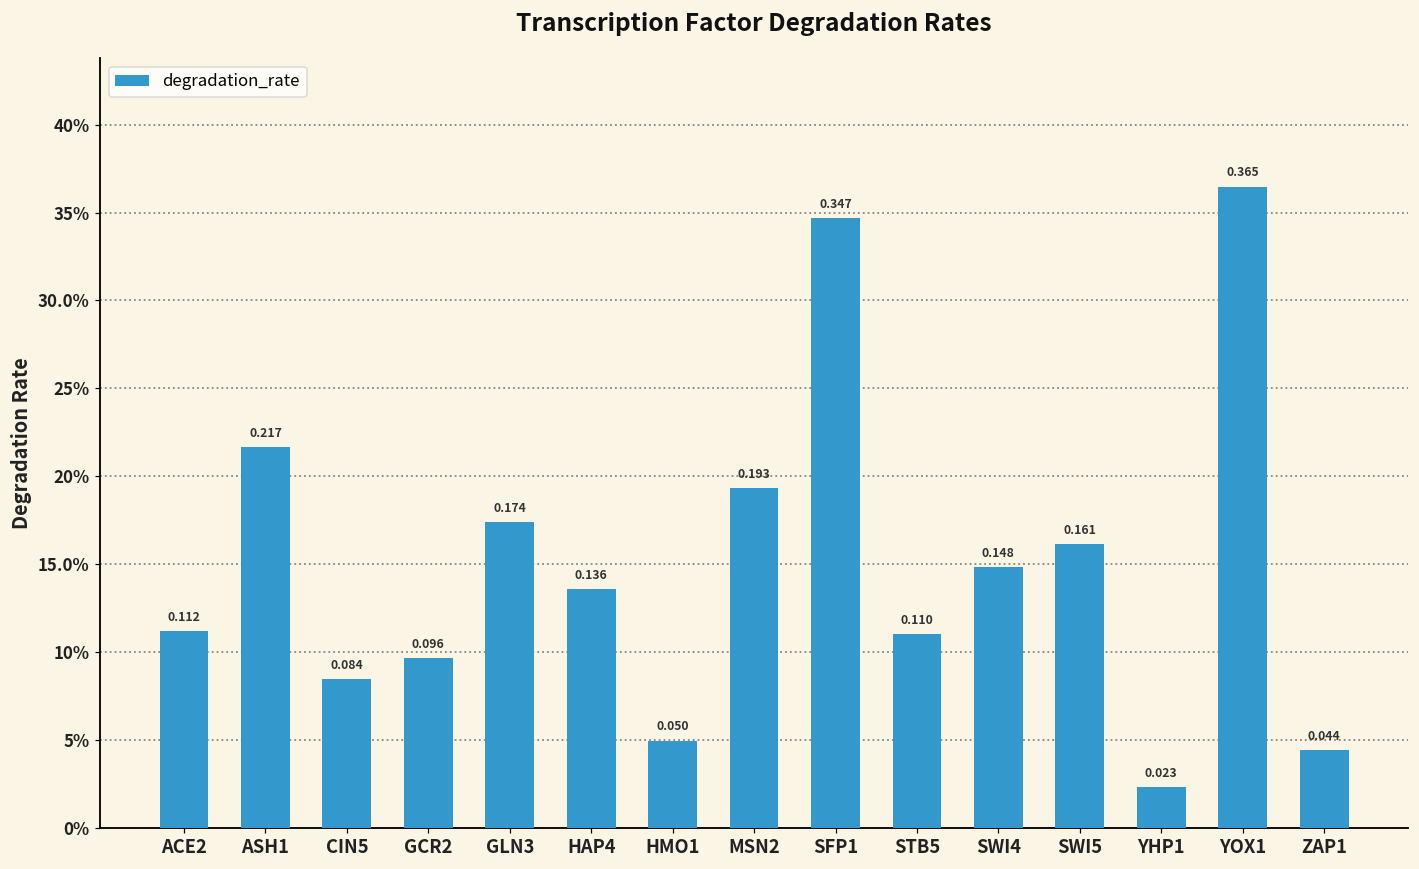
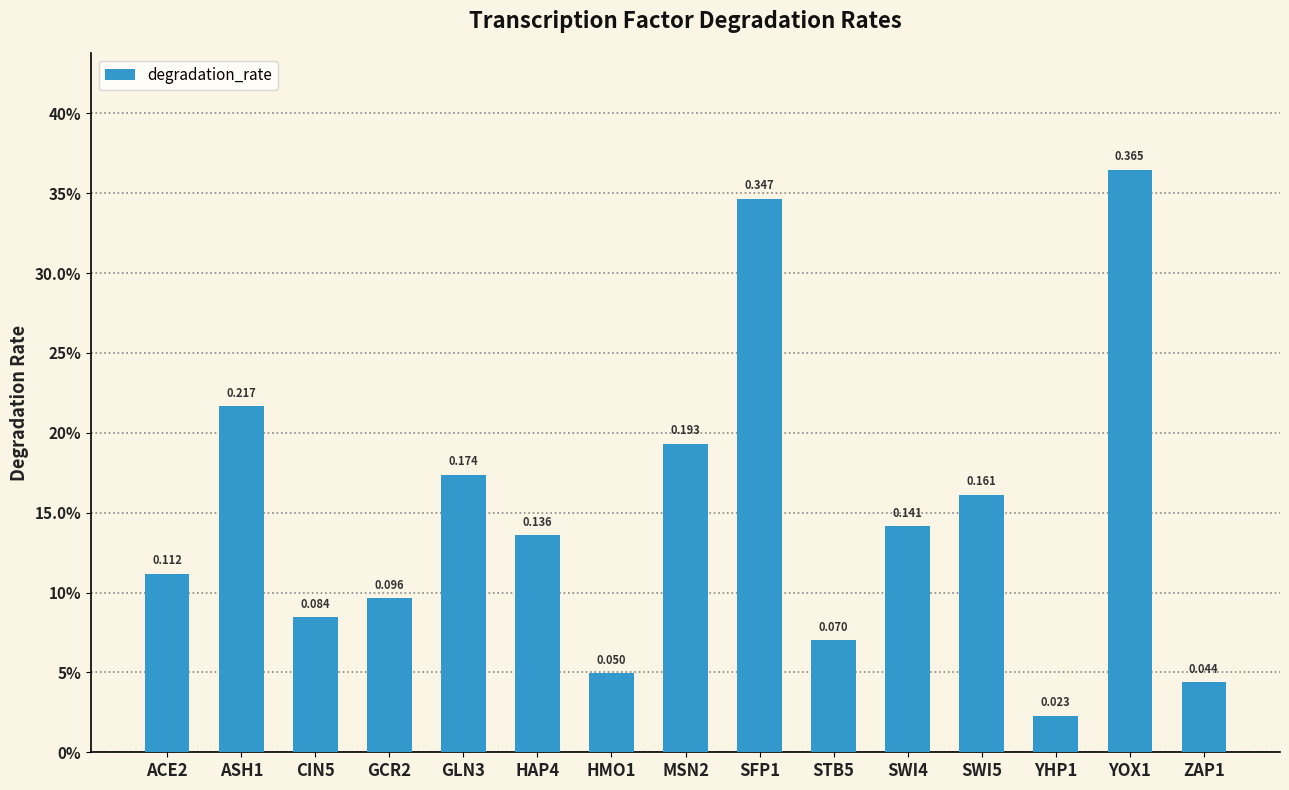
  {
    "ACE2": 0.112,
    "ASH1": 0.217,
    "CIN5": 0.084,
    "GCR2": 0.096,
    "GLN3": 0.174,
    "HAP4": 0.136,
    "HMO1": 0.050,
    "MSN2": 0.193,
    "SFP1": 0.347,
-   "STB5": 0.110,
-   "SWI4": 0.148,
+   "STB5": 0.070,
+   "SWI4": 0.141,
    "SWI5": 0.161,
    "YHP1": 0.023,
    "YOX1": 0.365,
    "ZAP1": 0.044
  }
